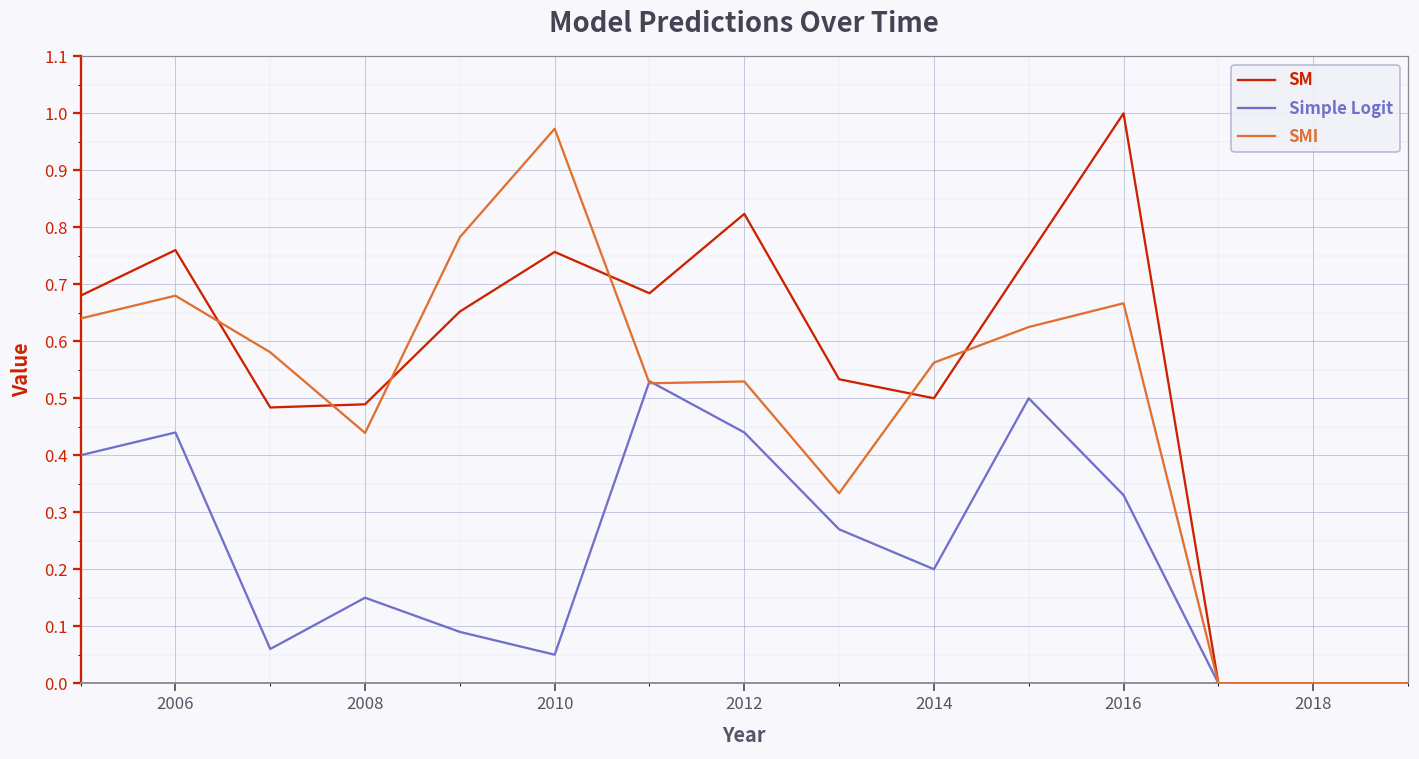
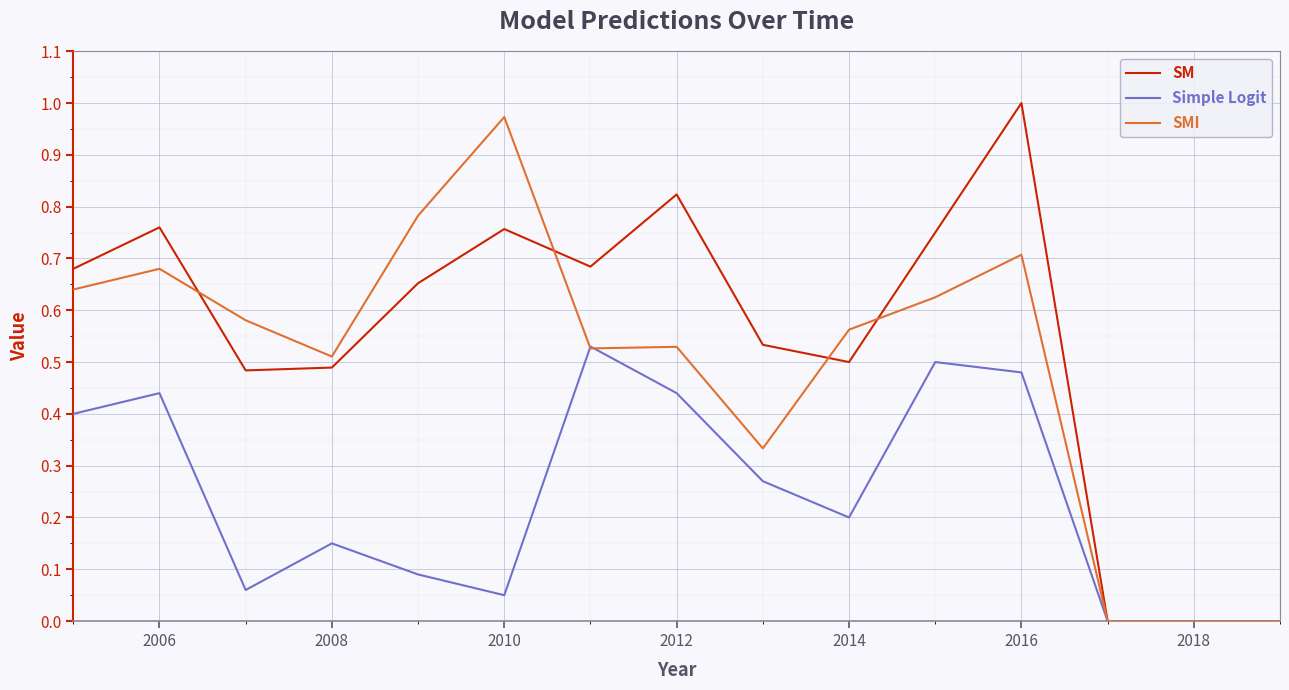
  {
    "SM": {
      "2006": 0.76,
      "2008": 0.49,
      "2010": 0.76,
      "2012": 0.82,
      "2014": 0.50,
      "2016": 1.00
    },
    "Simple Logit": {
      "2006": 0.44,
      "2008": 0.15,
      "2010": 0.05,
      "2012": 0.44,
      "2014": 0.20,
-     "2016": 0.33
+     "2016": 0.48
    },
    "SMI": {
      "2006": 0.68,
-     "2008": 0.44,
+     "2008": 0.51,
      "2010": 0.97,
      "2012": 0.53,
      "2014": 0.56,
-     "2016": 0.67
+     "2016": 0.71
    }
  }
